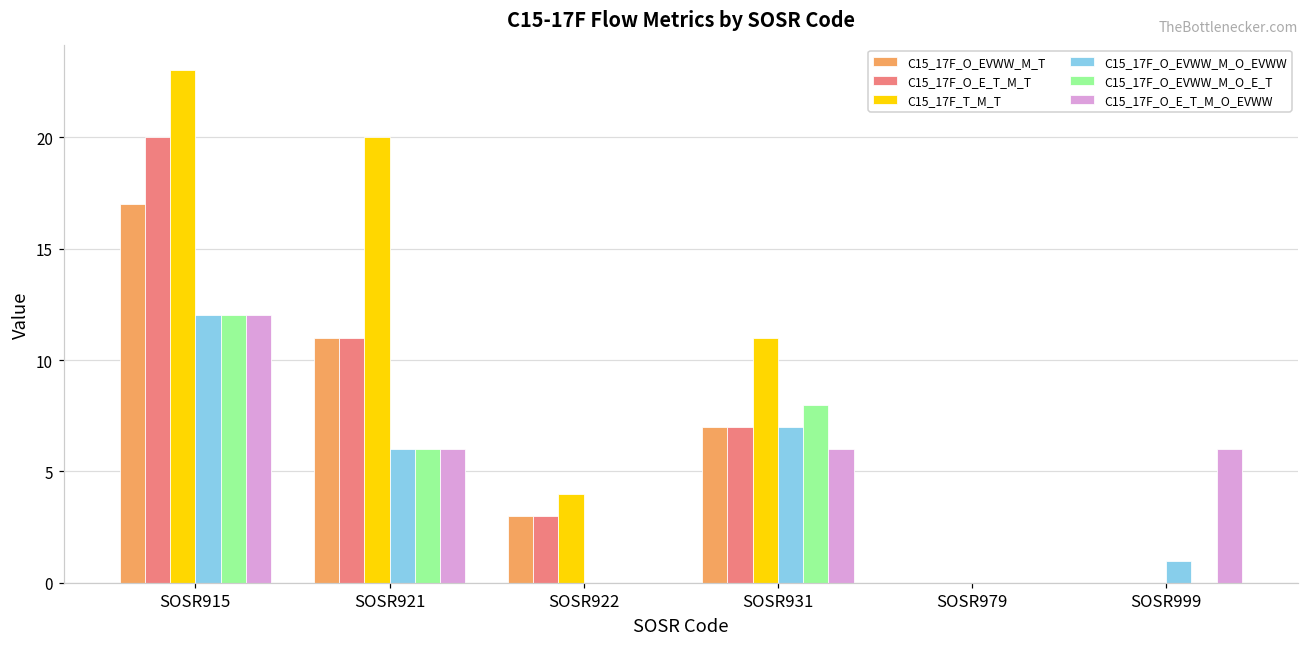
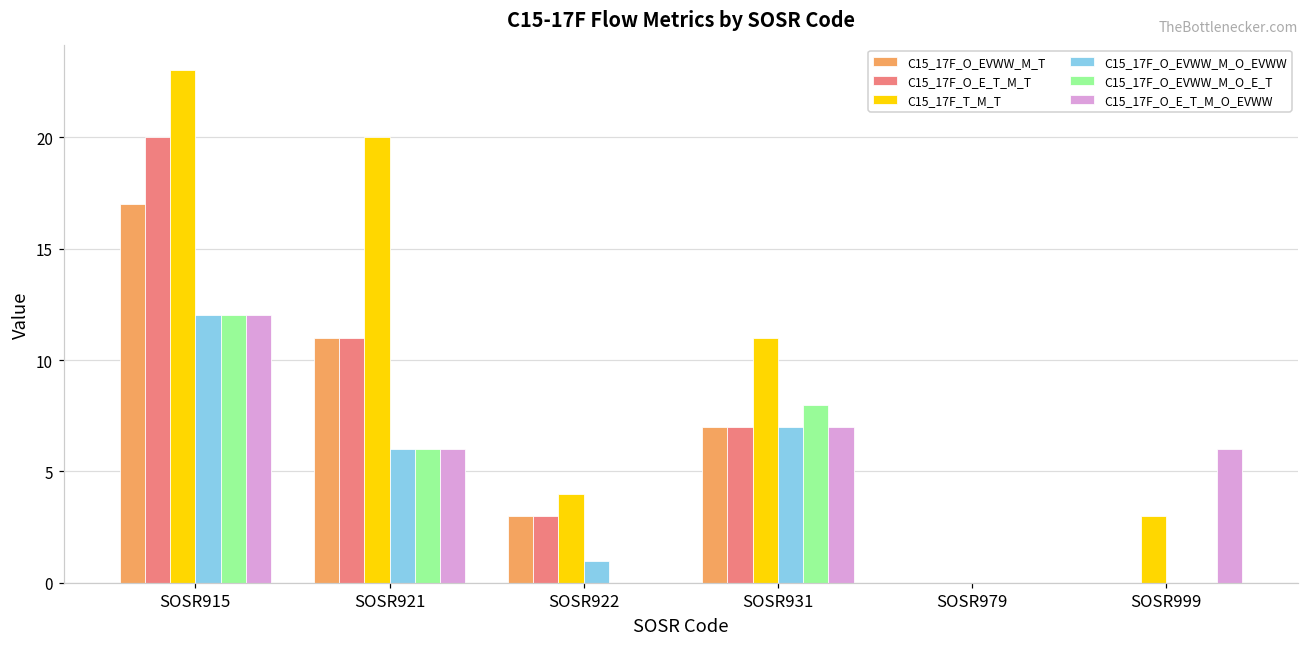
  {
    "C15_17F_T_M_T": {
      "SOSR915": 23,
      "SOSR921": 20,
      "SOSR922": 4,
      "SOSR931": 11,
      "SOSR979": 0,
-     "SOSR999": 0
+     "SOSR999": 3
    },
    "C15_17F_O_EVWW_M_O_EVWW": {
      "SOSR915": 12,
      "SOSR921": 6,
-     "SOSR922": 0,
+     "SOSR922": 1,
      "SOSR931": 7,
      "SOSR979": 0,
-     "SOSR999": 1
+     "SOSR999": 0
    },
    "C15_17F_O_EVWW_M_O_E_T": {
      "SOSR915": 12,
      "SOSR921": 6,
      "SOSR922": 0,
      "SOSR931": 8,
      "SOSR979": 0,
      "SOSR999": 0
    },
    "C15_17F_O_E_T_M_O_EVWW": {
      "SOSR915": 12,
      "SOSR921": 6,
      "SOSR922": 0,
-     "SOSR931": 6,
+     "SOSR931": 7,
      "SOSR979": 0,
      "SOSR999": 6
    }
  }
